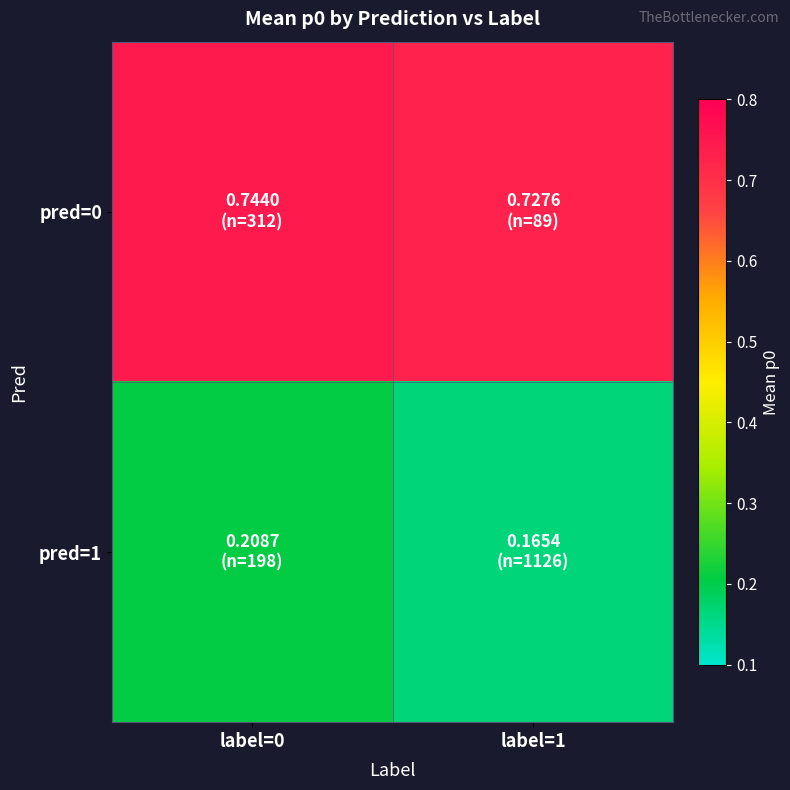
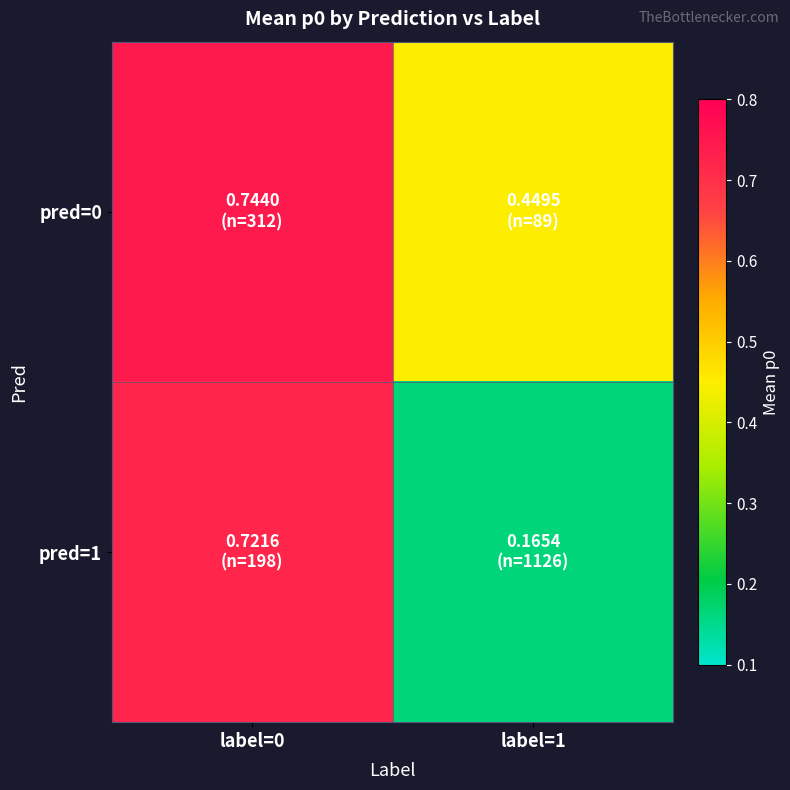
  {
    "pred=0": {
-     "label=1": 0.7276
+     "label=1": 0.4495
    },
    "pred=1": {
-     "label=0": 0.2087
+     "label=0": 0.7216
    }
  }
